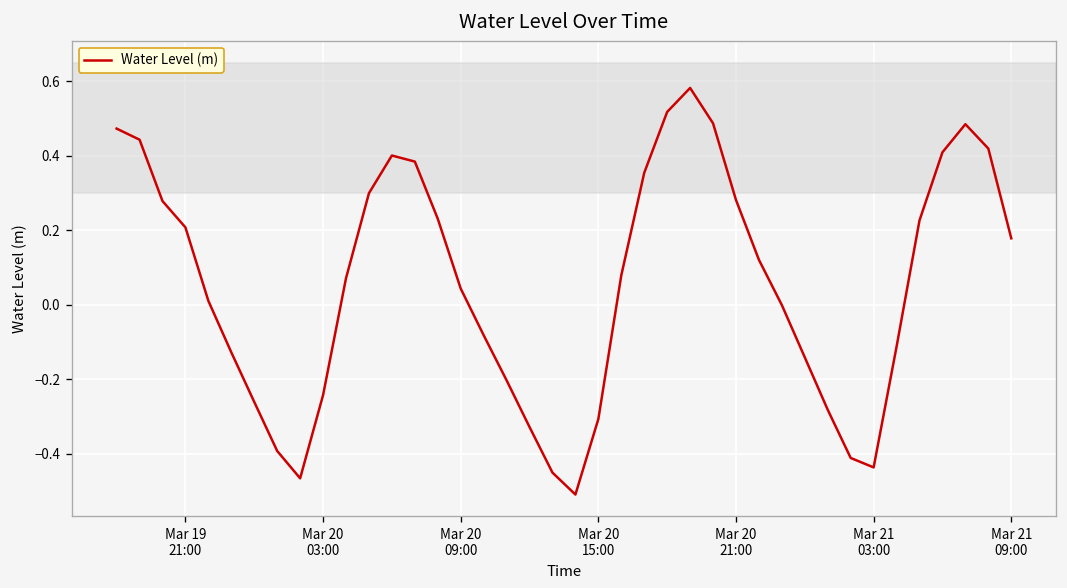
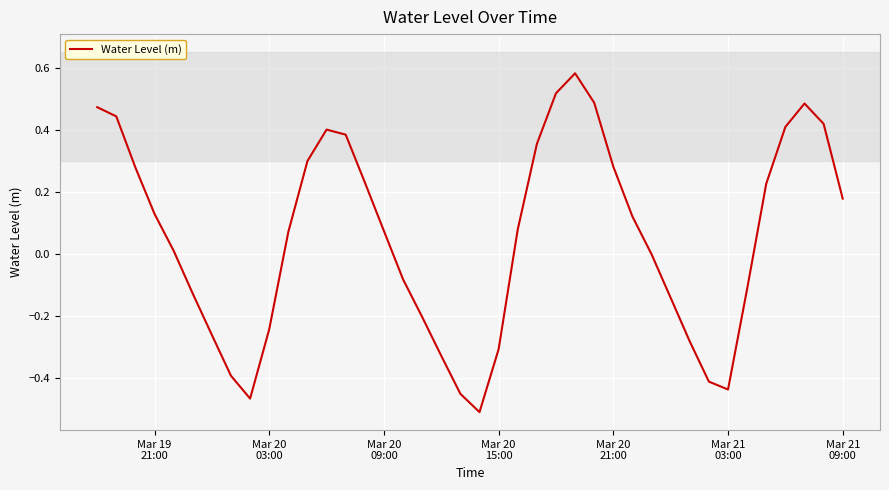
  {
-   "Mar 19 21:00": 0.21,
+   "Mar 19 21:00": 0.13,
    "Mar 20 03:00": -0.24,
-   "Mar 20 09:00": 0.04,
+   "Mar 20 09:00": 0.07,
    "Mar 20 15:00": -0.31,
    "Mar 20 21:00": 0.28,
    "Mar 21 03:00": -0.44,
    "Mar 21 09:00": 0.18
  }
